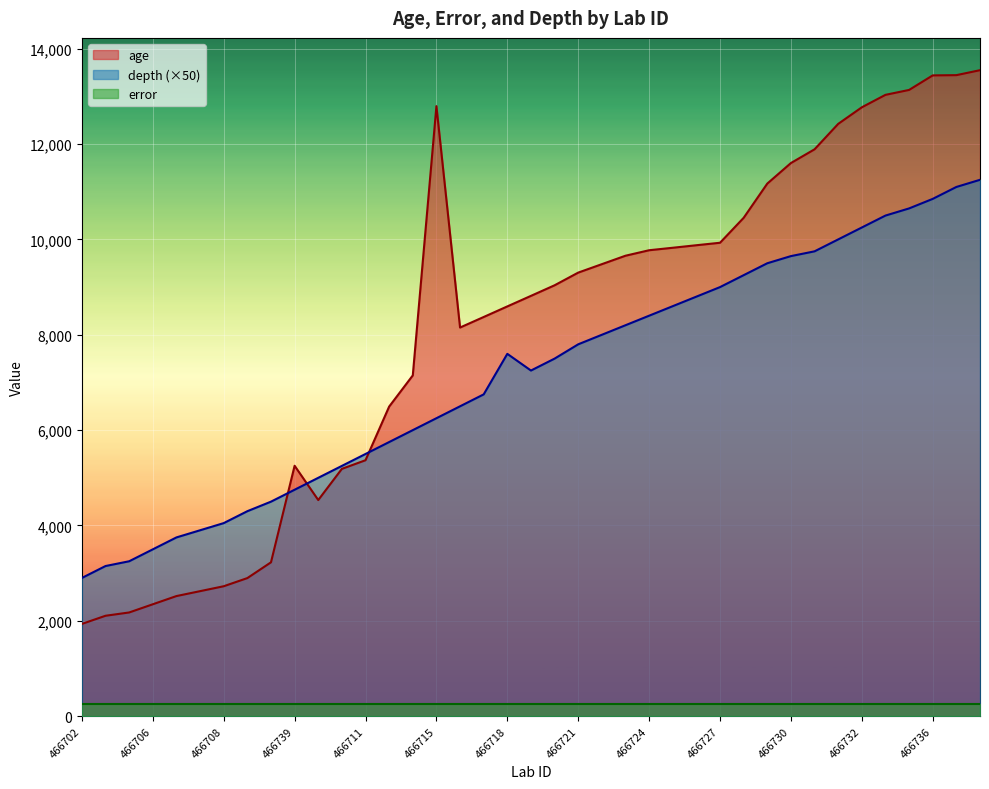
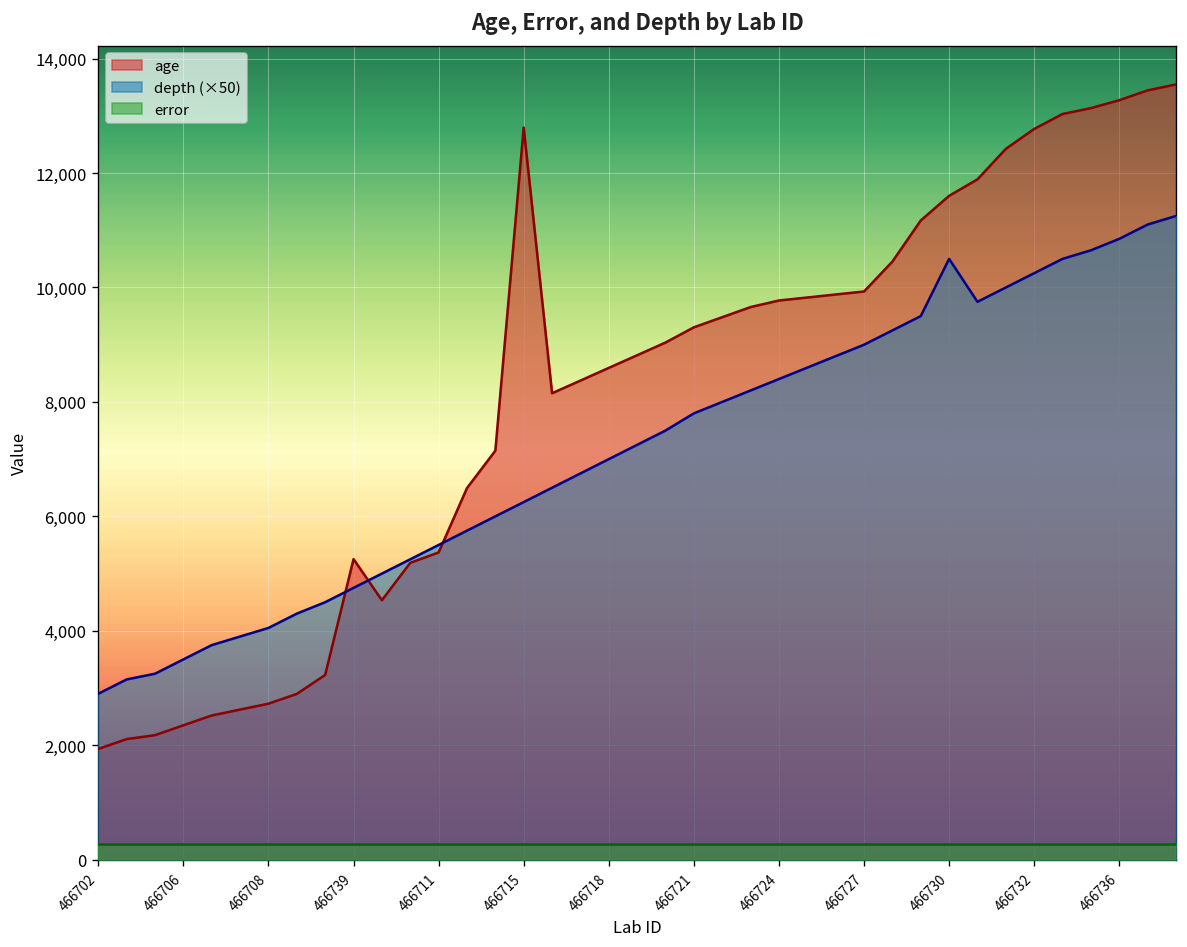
  {
    "age": {
      "466702": "1,900",
      "466706": "2,300",
      "466708": "2,700",
      "466739": "5,300",
      "466711": "5,400",
      "466715": "12,800",
      "466718": "8,600",
      "466721": "9,300",
      "466724": "9,800",
      "466727": "9,900",
      "466730": "11,600",
      "466732": "12,800",
-     "466736": "13,400"
+     "466736": "13,300"
    },
    "depth (×50)": {
      "466702": "2,900",
      "466706": "3,500",
      "466708": "4,100",
      "466739": "4,800",
      "466711": "5,500",
      "466715": "6,300",
-     "466718": "7,600",
+     "466718": "7,000",
      "466721": "7,800",
      "466724": "8,400",
      "466727": "9,000",
-     "466730": "9,700",
+     "466730": "10,500",
      "466732": "10,300",
      "466736": "10,900"
    },
    "error": {
      "466702": "300",
      "466706": "300",
      "466708": "300",
      "466739": "300",
      "466711": "300",
      "466715": "300",
      "466718": "300",
      "466721": "300",
      "466724": "300",
      "466727": "300",
      "466730": "300",
      "466732": "300",
      "466736": "300"
    }
  }
